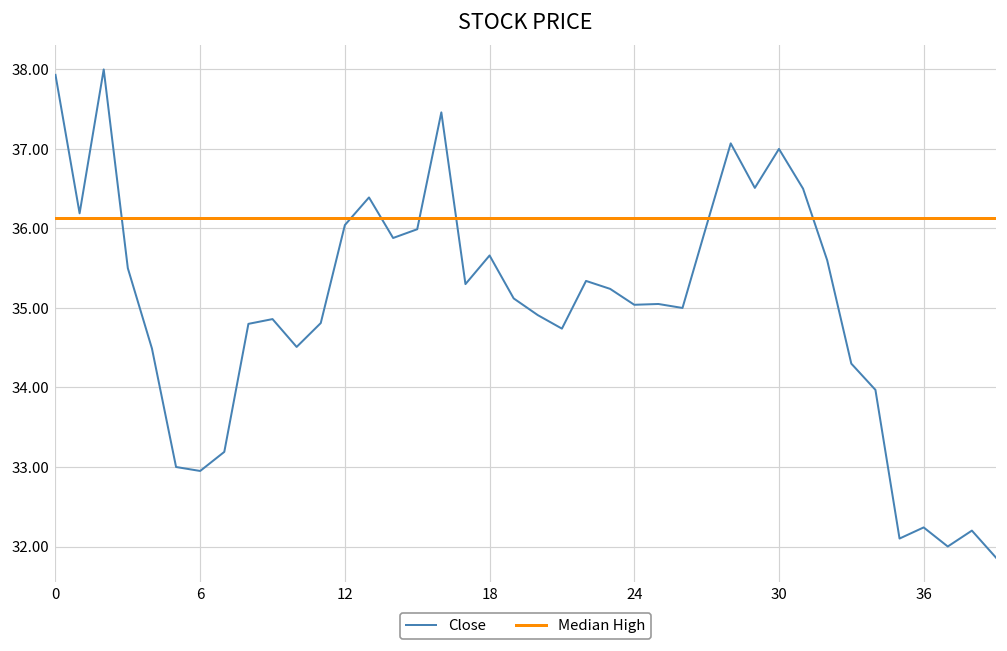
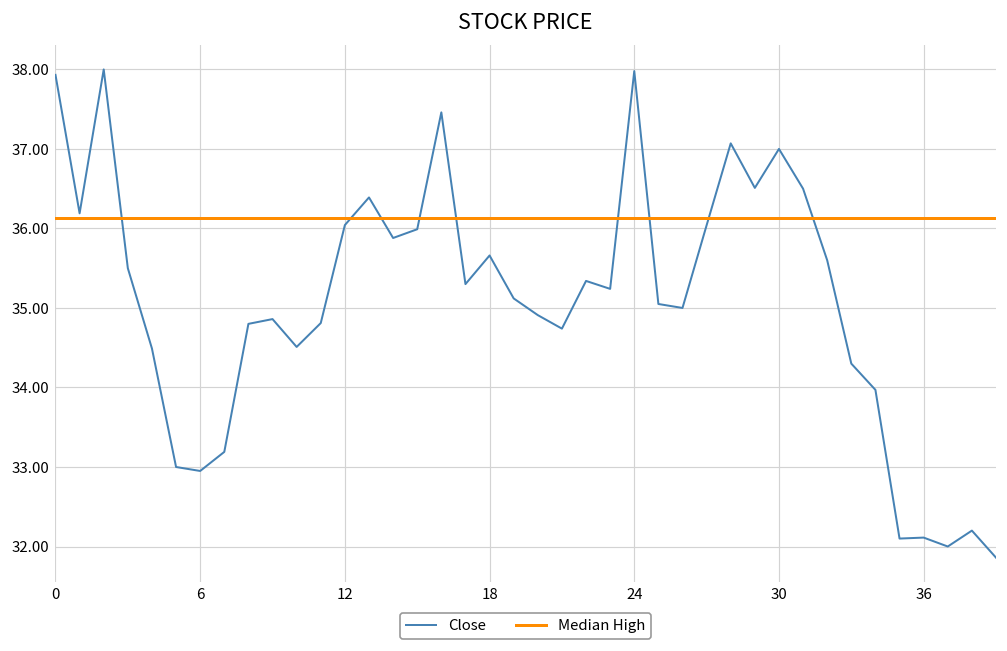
  {
    "Close": {
      "0": 37.9,
      "6": 33.0,
      "12": 36.0,
      "18": 35.7,
-     "24": 35.0,
+     "24": 38.0,
      "30": 37.0,
-     "36": 32.2
+     "36": 32.1
    },
    "Median High": {
      "0": 36.1,
      "6": 36.1,
      "12": 36.1,
      "18": 36.1,
      "24": 36.1,
      "30": 36.1,
      "36": 36.1
    }
  }
